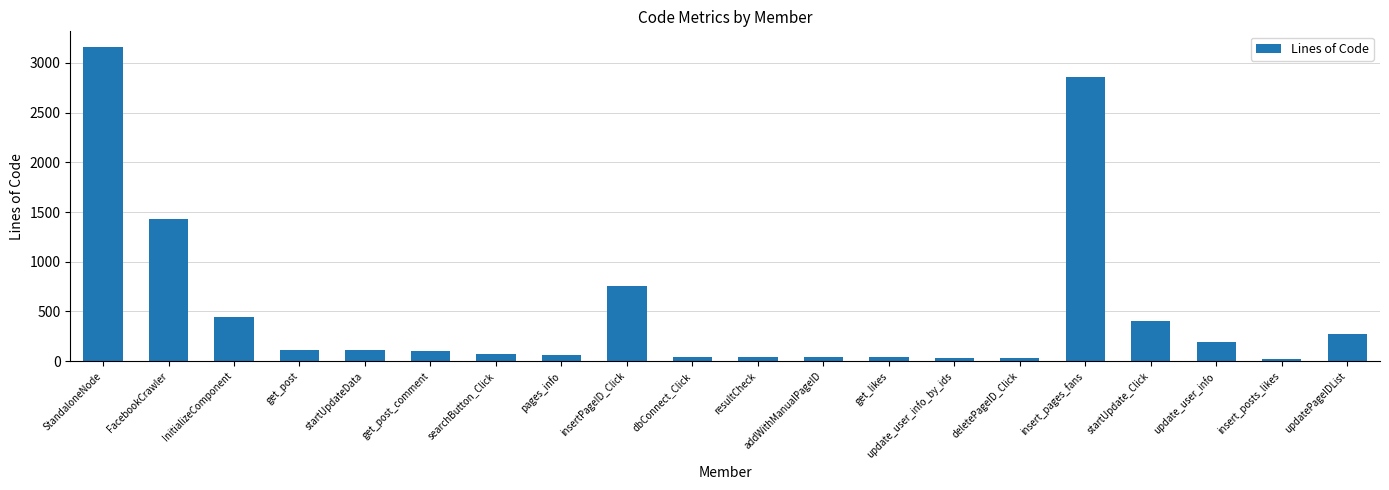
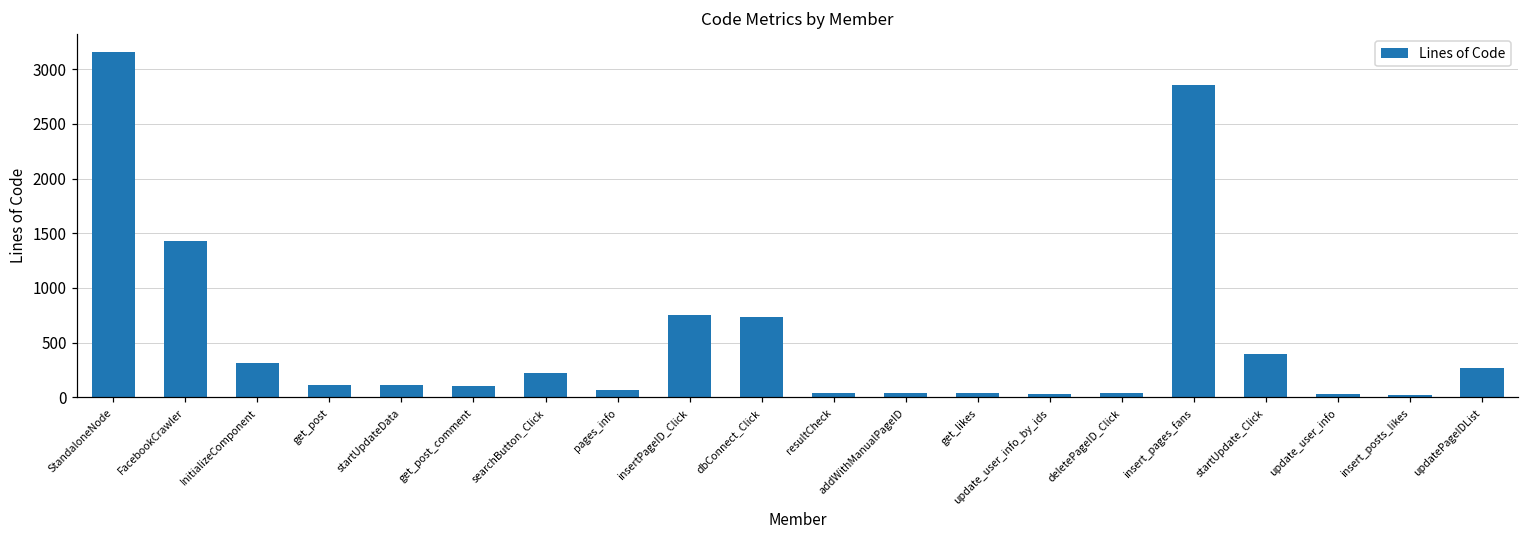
  {
    "StandaloneNode": 3200,
    "FacebookCrawler": 1400,
-   "InitializeComponent": 400,
+   "InitializeComponent": 300,
    "get_post": 100,
    "startUpdateData": 100,
    "get_post_comment": 100,
-   "searchButton_Click": 100,
+   "searchButton_Click": 200,
    "pages_info": 100,
    "insertPageID_Click": 800,
-   "dbConnect_Click": 0,
+   "dbConnect_Click": 700,
    "resultCheck": 0,
    "addWithManualPageID": 0,
    "get_likes": 0,
    "update_user_info_by_ids": 0,
    "deletePageID_Click": 0,
    "insert_pages_fans": 2900,
    "startUpdate_Click": 400,
-   "update_user_info": 200,
+   "update_user_info": 0,
    "updatePageIDList": 300
  }
